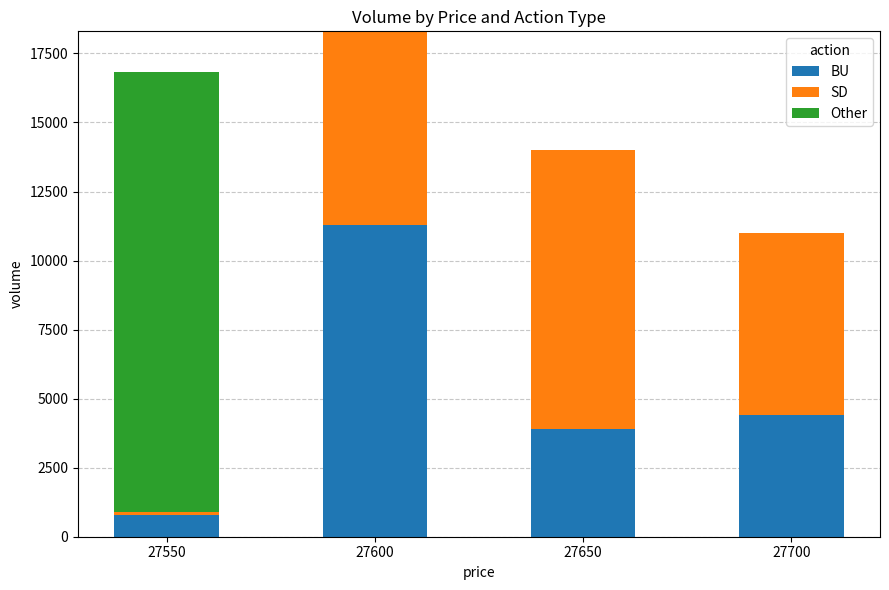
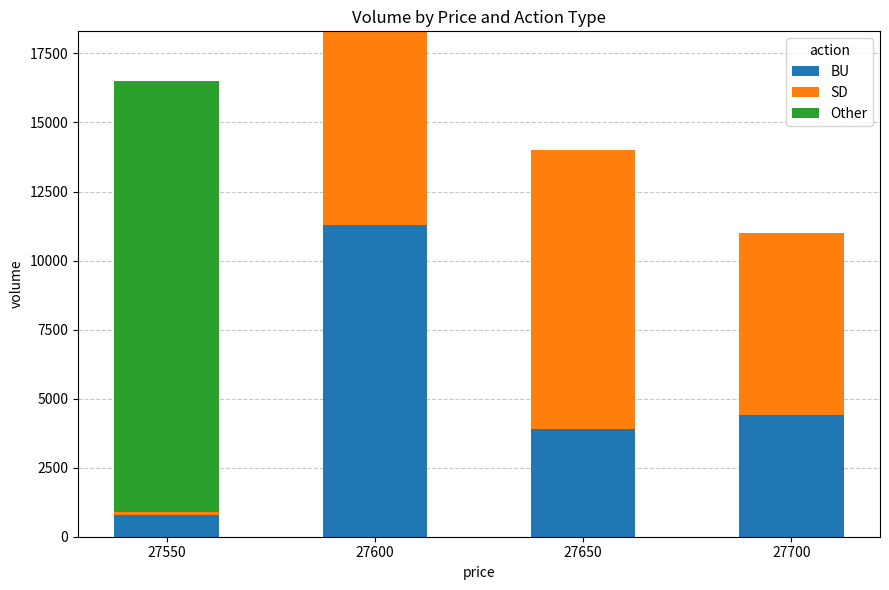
  {
    "BU": {
      "27550": 800,
      "27600": 11300,
      "27650": 3900,
      "27700": 4400
    },
    "SD": {
      "27550": 100,
      "27600": 7000,
      "27650": 10100,
      "27700": 6600
    },
    "Other": {
-     "27550": 15900,
+     "27550": 15600,
      "27600": 0,
      "27650": 0,
      "27700": 0
    }
  }
